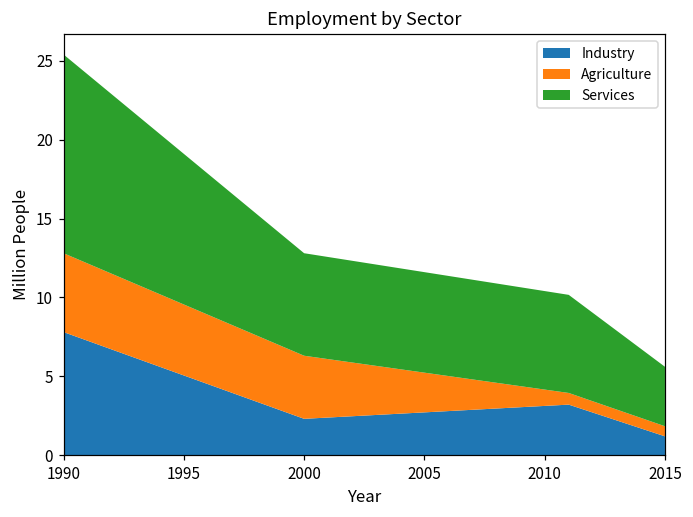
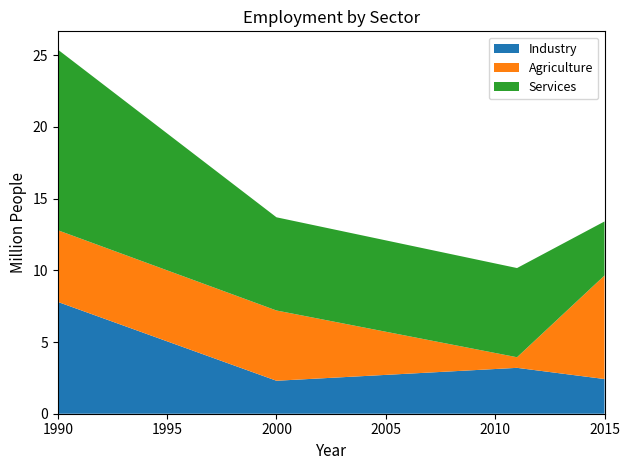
  {
    "Industry": {
-     "2015": 1.2
+     "2015": 2.4
    },
    "Agriculture": {
-     "2000": 4.0,
-     "2015": 0.6
+     "2000": 4.9,
+     "2015": 7.2
    },
    "Services": {
      "1990": 12.6,
      "2000": 6.5,
      "2015": 3.8
    }
  }
